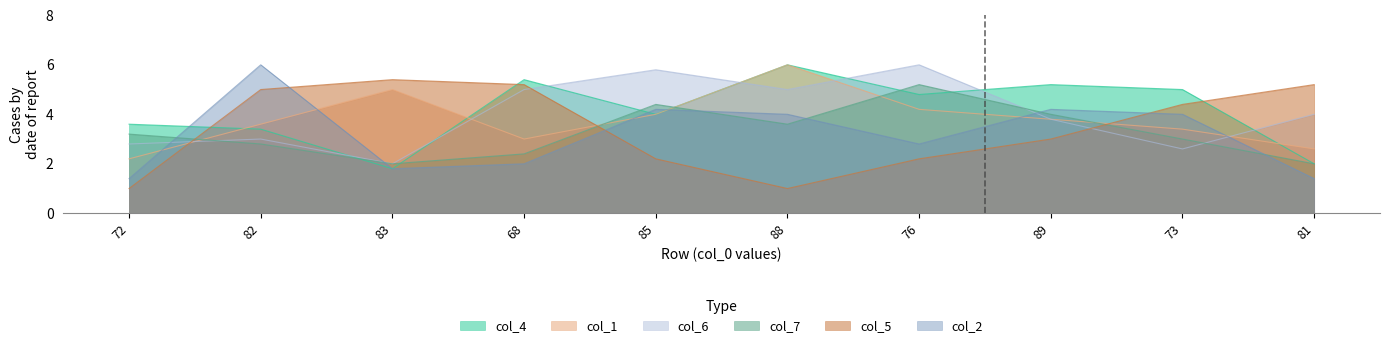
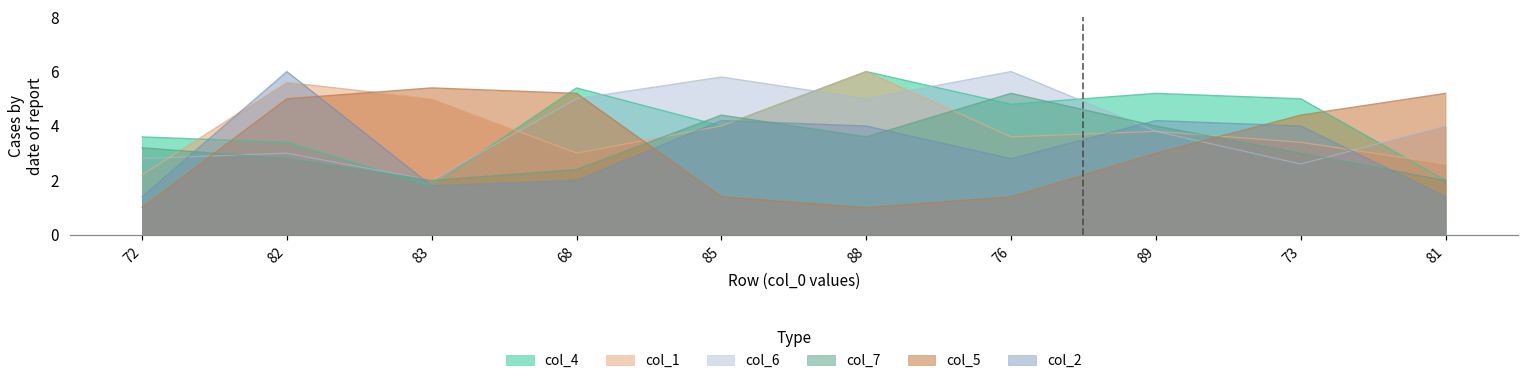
  {
    "col_1": {
      "72": 2.2,
-     "82": 3.6,
+     "82": 5.6,
      "83": 5.0,
      "68": 3.0,
-     "76": 4.2,
+     "76": 3.6,
      "73": 3.4,
      "81": 2.6
    },
    "col_5": {
      "72": 1.0,
      "82": 5.0,
      "83": 5.4,
      "68": 5.2,
-     "85": 2.2,
+     "85": 1.4,
      "88": 1.0,
-     "76": 2.2,
+     "76": 1.4,
      "89": 3.0,
      "73": 4.4,
      "81": 5.2
    }
  }
